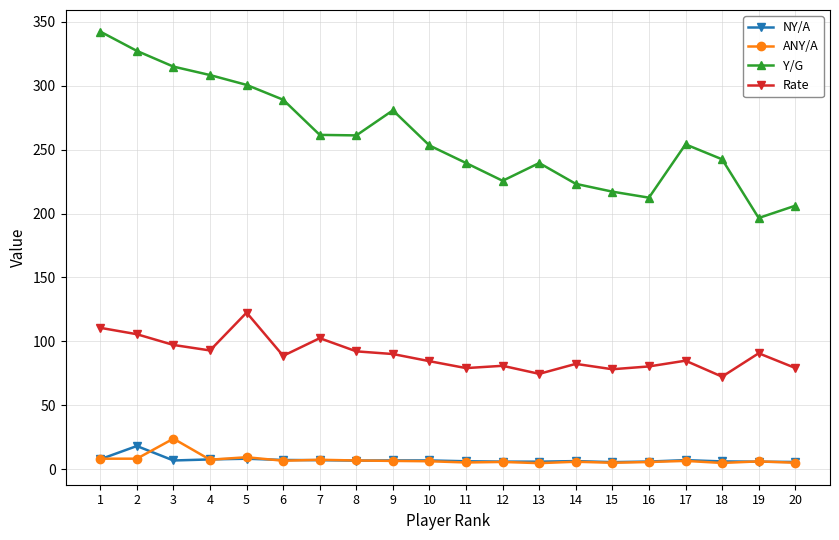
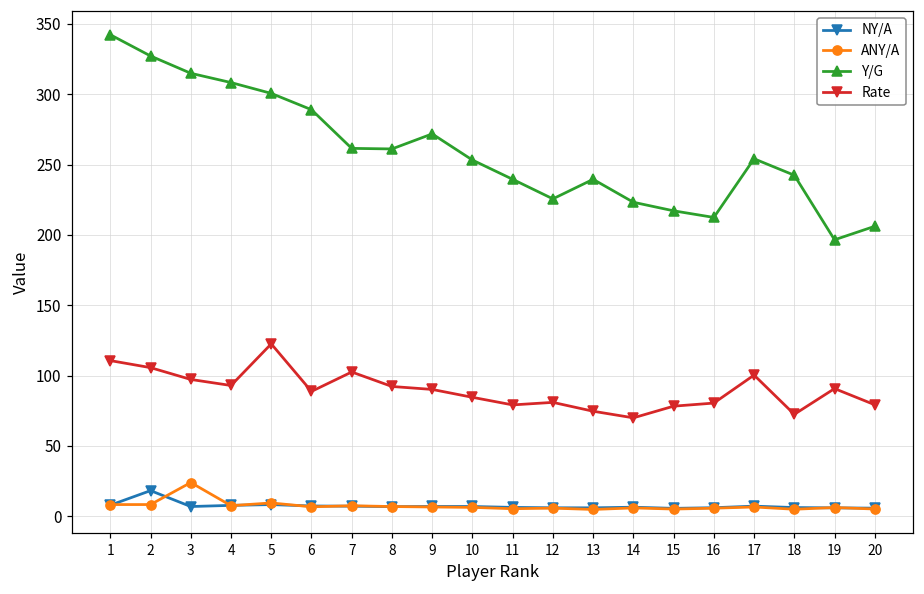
  {
    "NY/A": {
      "2": 18,
      "3": 7
    },
    "ANY/A": {
      "2": 8,
      "3": 24
    },
    "Y/G": {
      "1": 342,
      "2": 327,
      "3": 315,
      "4": 308,
      "5": 301,
      "6": 289,
      "7": 262,
      "8": 261,
-     "9": 281,
+     "9": 272,
      "10": 253,
      "11": 240,
      "12": 226,
      "13": 240,
      "14": 223,
      "15": 217,
      "16": 212,
      "17": 254,
      "18": 242,
      "19": 197,
      "20": 206
    },
    "Rate": {
      "1": 111,
      "2": 106,
      "3": 97,
      "4": 93,
      "5": 123,
      "6": 89,
      "7": 103,
      "8": 92,
      "9": 90,
      "10": 85,
      "11": 79,
      "12": 81,
      "13": 75,
-     "14": 82,
+     "14": 70,
      "15": 78,
      "16": 80,
-     "17": 85,
+     "17": 100,
      "18": 72,
      "19": 91,
      "20": 79
    }
  }
